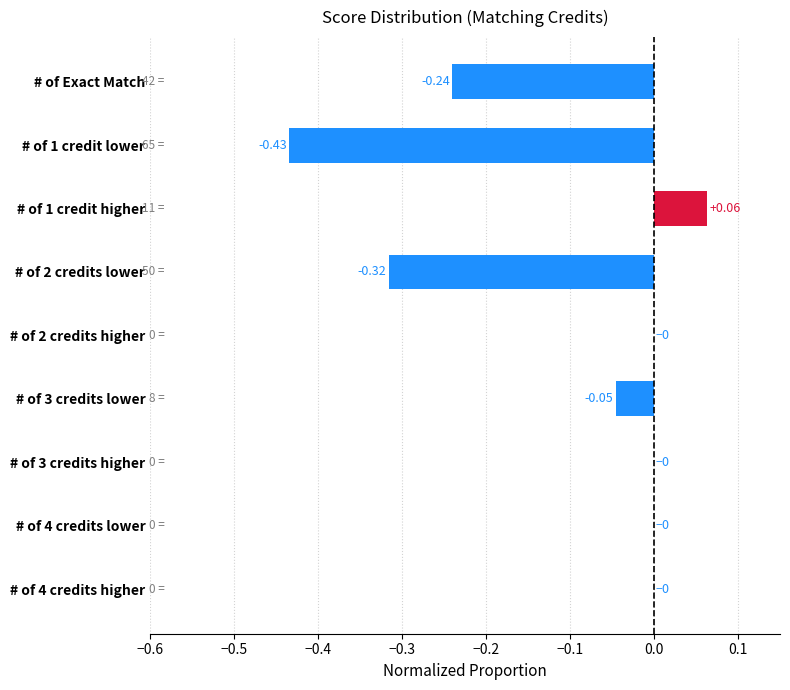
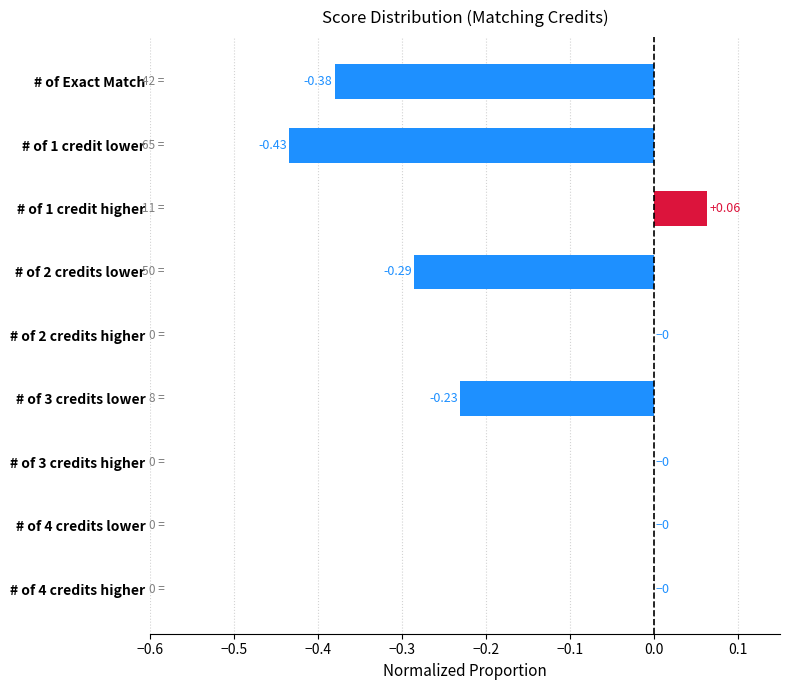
  {
-   "# of Exact Match": "-0.24",
+   "# of Exact Match": "-0.38",
    "# of 1 credit lower": "-0.43",
    "# of 1 credit higher": "+0.06",
-   "# of 2 credits lower": "-0.32",
+   "# of 2 credits lower": "-0.29",
    "# of 2 credits higher": "-0",
-   "# of 3 credits lower": "-0.05",
+   "# of 3 credits lower": "-0.23",
    "# of 3 credits higher": "-0",
    "# of 4 credits lower": "-0",
    "# of 4 credits higher": "-0"
  }
